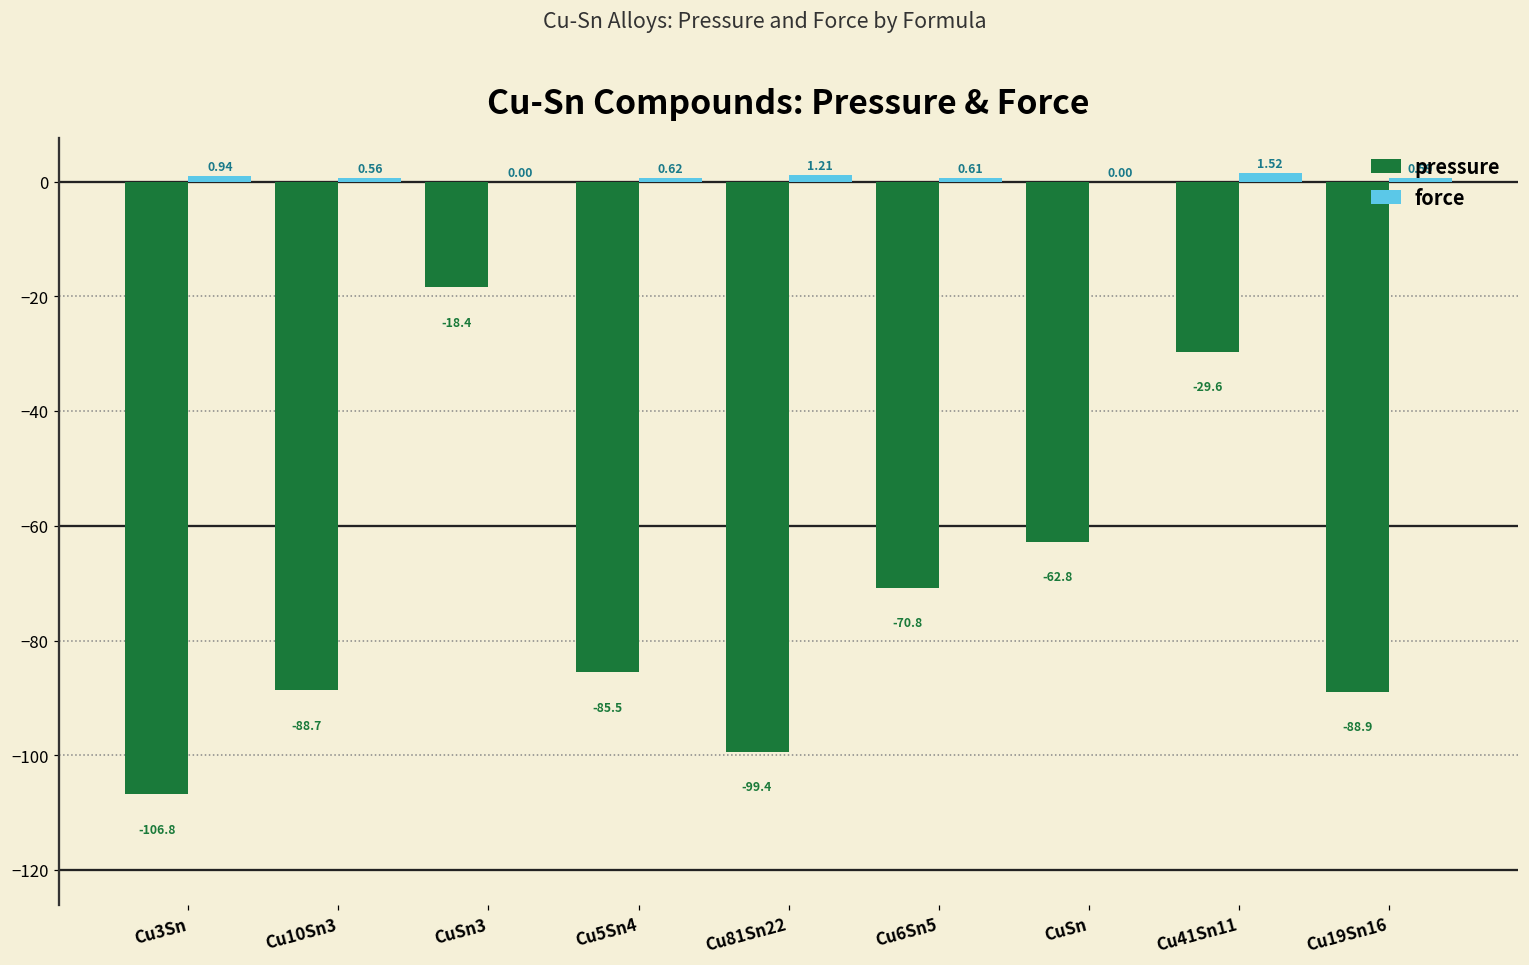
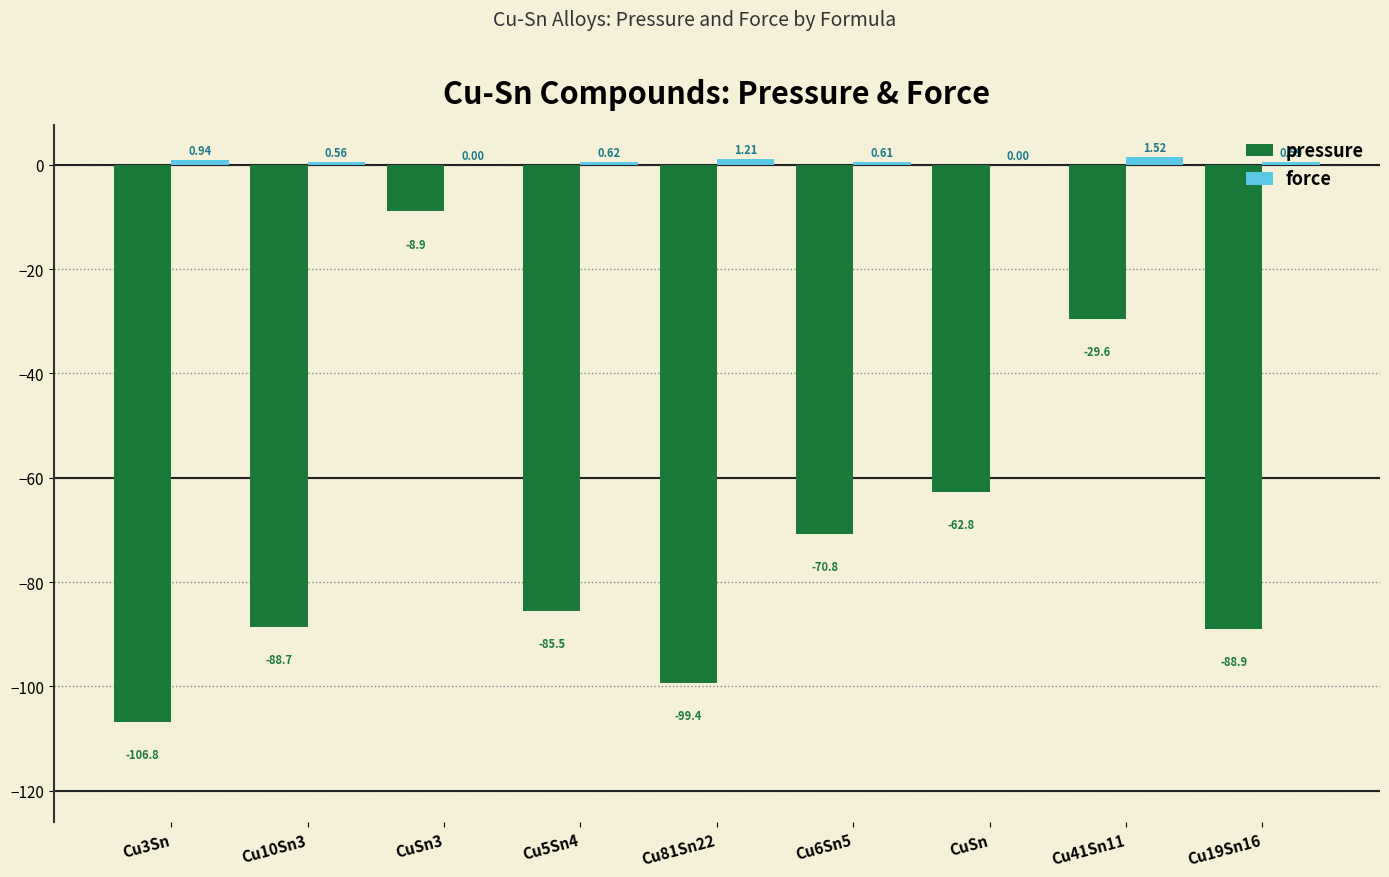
  {
    "pressure": {
-     "CuSn3": -18.4
+     "CuSn3": -8.9
    },
    "force": {
      "Cu3Sn": 0.94,
      "Cu10Sn3": 0.56,
      "CuSn3": 0.00,
      "Cu5Sn4": 0.62,
      "Cu81Sn22": 1.21,
      "Cu6Sn5": 0.61,
      "CuSn": 0.00,
      "Cu41Sn11": 1.52,
      "Cu19Sn16": 0.59
    }
  }
